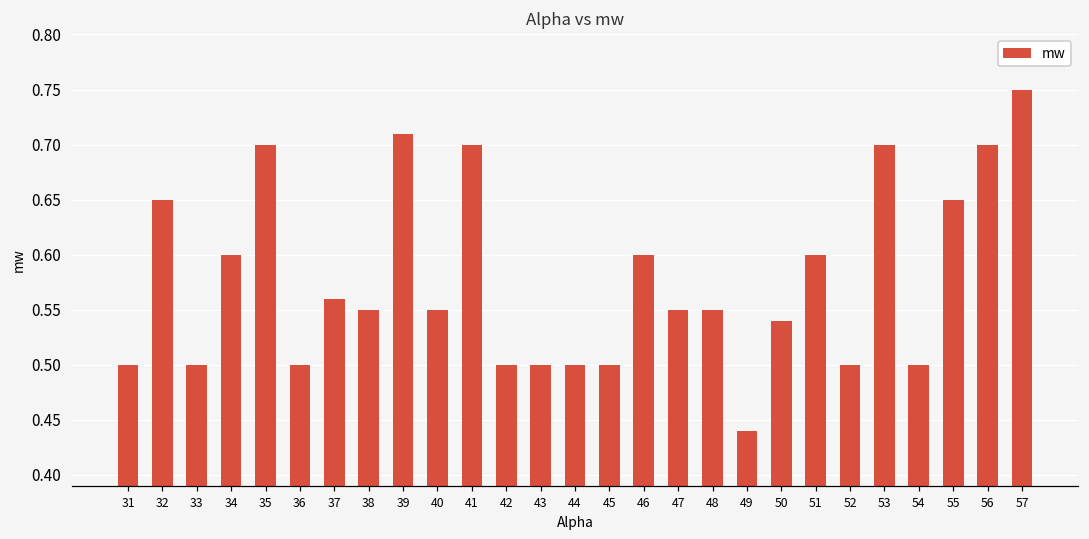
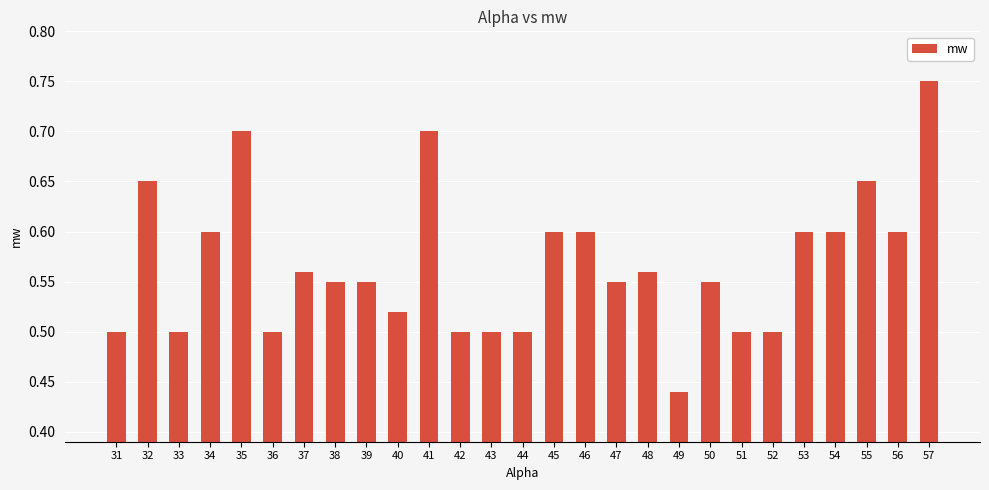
  {
    "31": 0.50,
    "32": 0.65,
    "33": 0.50,
    "34": 0.60,
    "35": 0.70,
    "36": 0.50,
    "37": 0.56,
    "38": 0.55,
-   "39": 0.71,
-   "40": 0.55,
+   "39": 0.55,
+   "40": 0.52,
    "41": 0.70,
    "42": 0.50,
    "43": 0.50,
    "44": 0.50,
-   "45": 0.5,
+   "45": 0.6,
    "46": 0.60,
    "47": 0.55,
-   "48": 0.55,
+   "48": 0.56,
    "49": 0.44,
-   "50": 0.54,
-   "51": 0.6,
+   "50": 0.55,
+   "51": 0.5,
    "52": 0.50,
-   "53": 0.7,
-   "54": 0.5,
+   "53": 0.6,
+   "54": 0.6,
    "55": 0.65,
-   "56": 0.7,
+   "56": 0.6,
    "57": 0.75
  }
